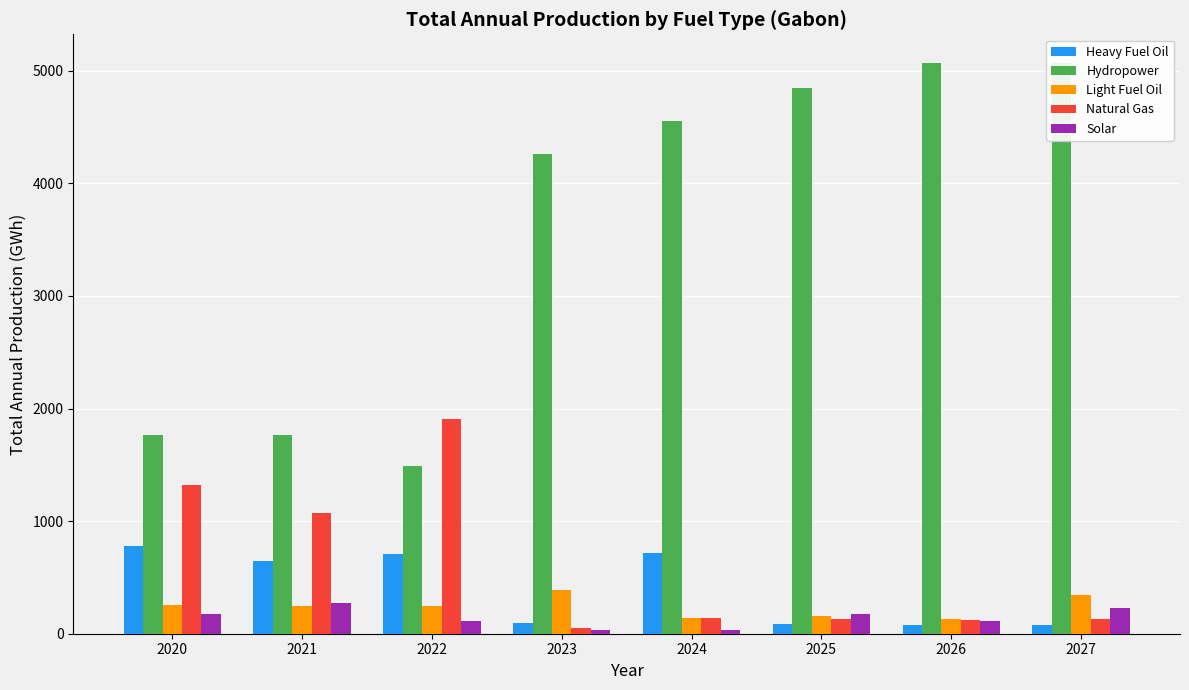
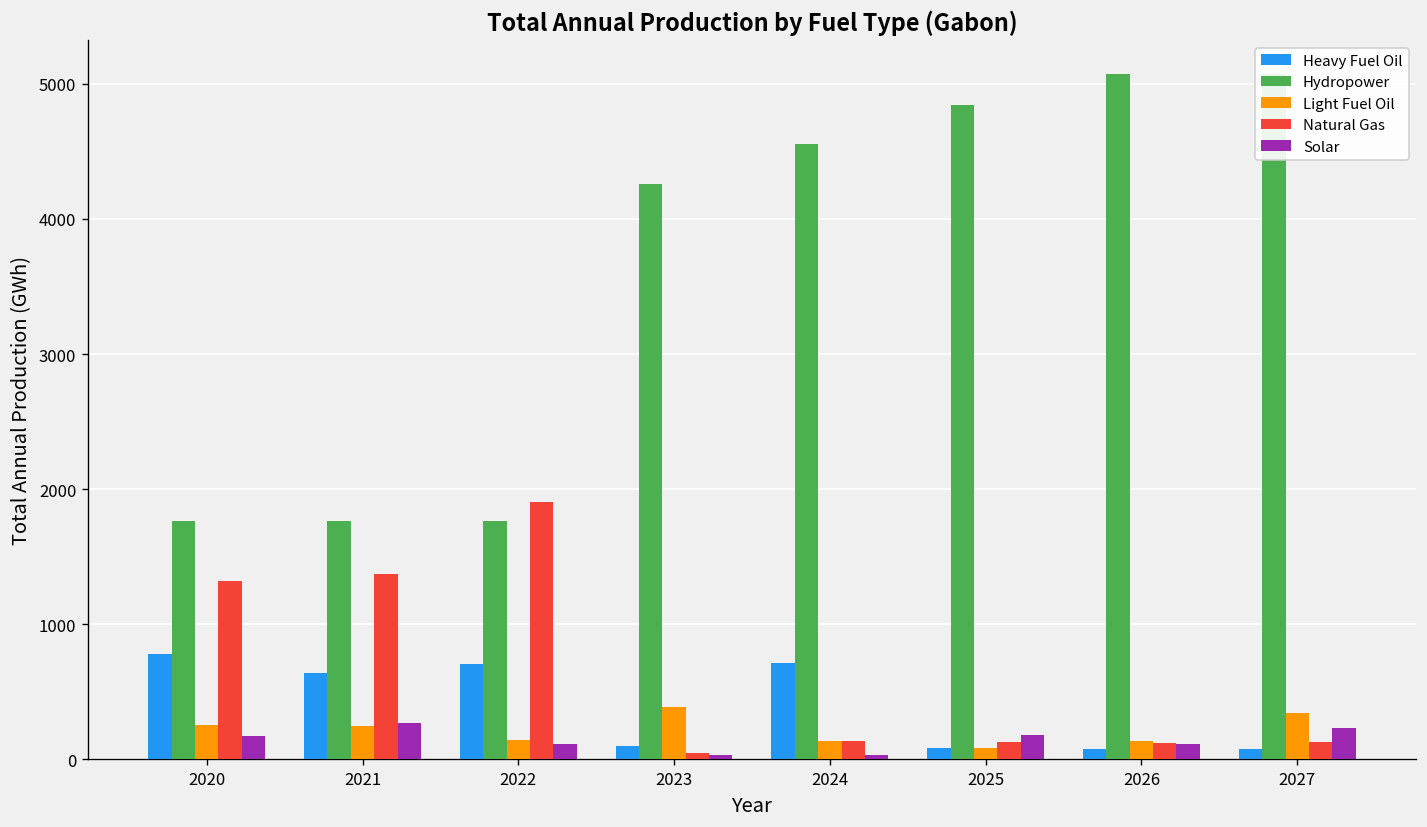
  {
    "Heavy Fuel Oil": {
      "2020": 780,
      "2021": 640,
      "2022": 710,
      "2023": 100,
      "2024": 720,
      "2025": 90,
      "2026": 80,
      "2027": 70
    },
    "Hydropower": {
      "2020": 1760,
      "2021": 1760,
-     "2022": 1490,
+     "2022": 1760,
      "2023": 4260,
      "2024": 4560,
      "2025": 4840,
      "2026": 5070
    },
    "Light Fuel Oil": {
      "2020": 260,
      "2021": 250,
-     "2022": 240,
+     "2022": 140,
      "2023": 390,
      "2024": 140,
-     "2025": 160,
+     "2025": 80,
      "2026": 130,
      "2027": 350
    },
    "Natural Gas": {
      "2020": 1320,
-     "2021": 1070,
+     "2021": 1370,
      "2022": 1910,
      "2023": 50,
      "2024": 140,
      "2025": 130,
      "2026": 120,
      "2027": 130
    },
    "Solar": {
      "2020": 170,
      "2021": 270,
      "2022": 110,
      "2023": 30,
      "2024": 30,
      "2025": 180,
      "2026": 110,
      "2027": 230
    }
  }
